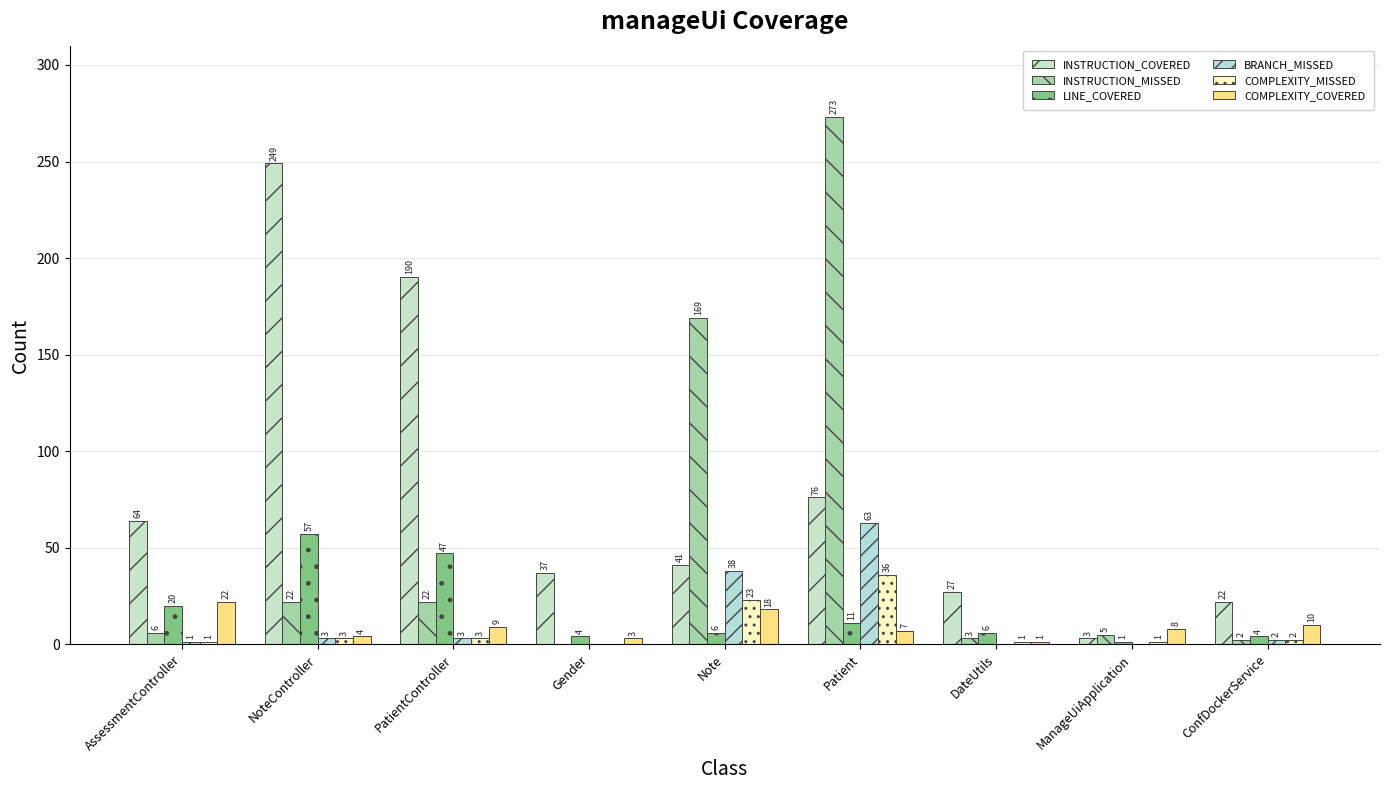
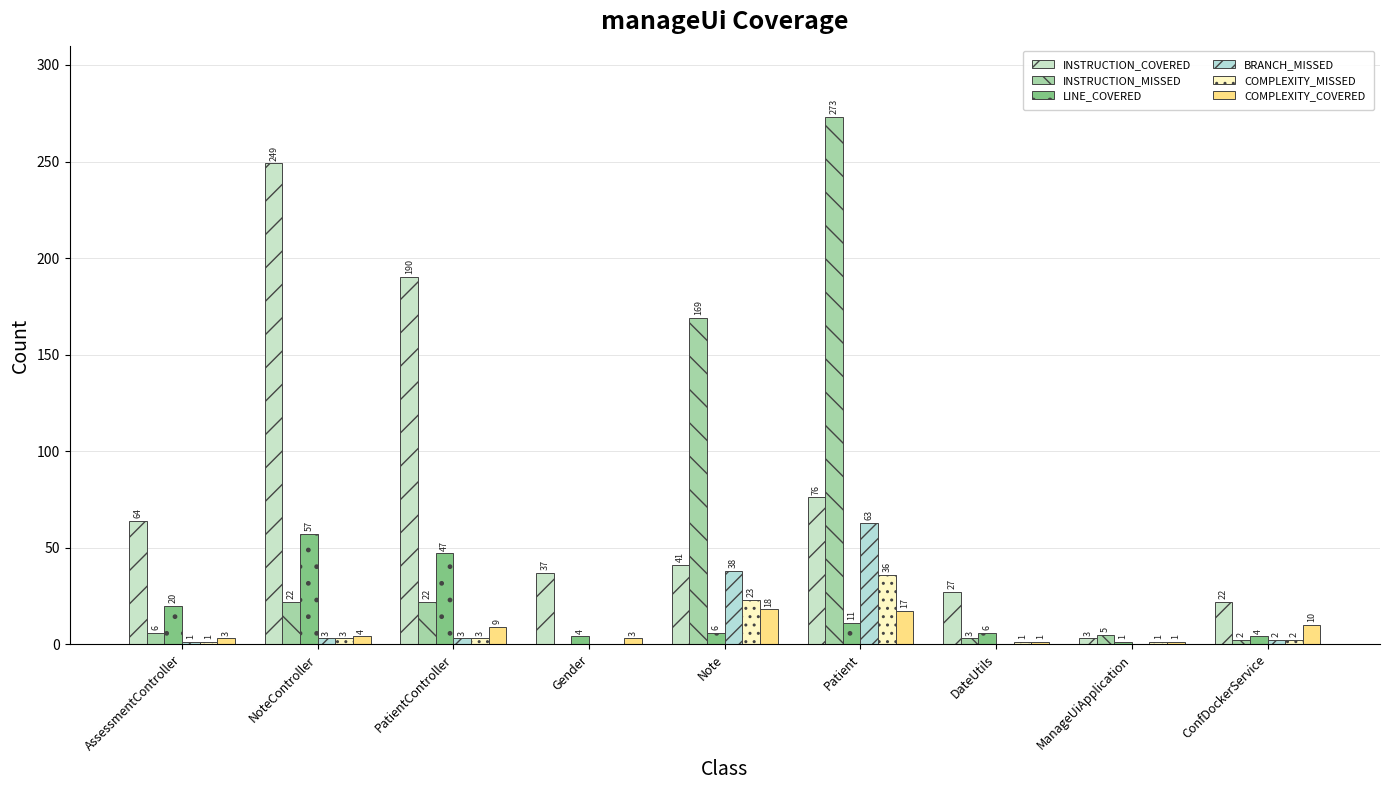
  {
    "COMPLEXITY_COVERED": {
-     "AssessmentController": 22,
+     "AssessmentController": 3,
      "NoteController": 4,
      "PatientController": 9,
      "Gender": 3,
      "Note": 18,
-     "Patient": 7,
+     "Patient": 17,
      "DateUtils": 1,
-     "ManageUiApplication": 8,
+     "ManageUiApplication": 1,
      "ConfDockerService": 10
    }
  }
